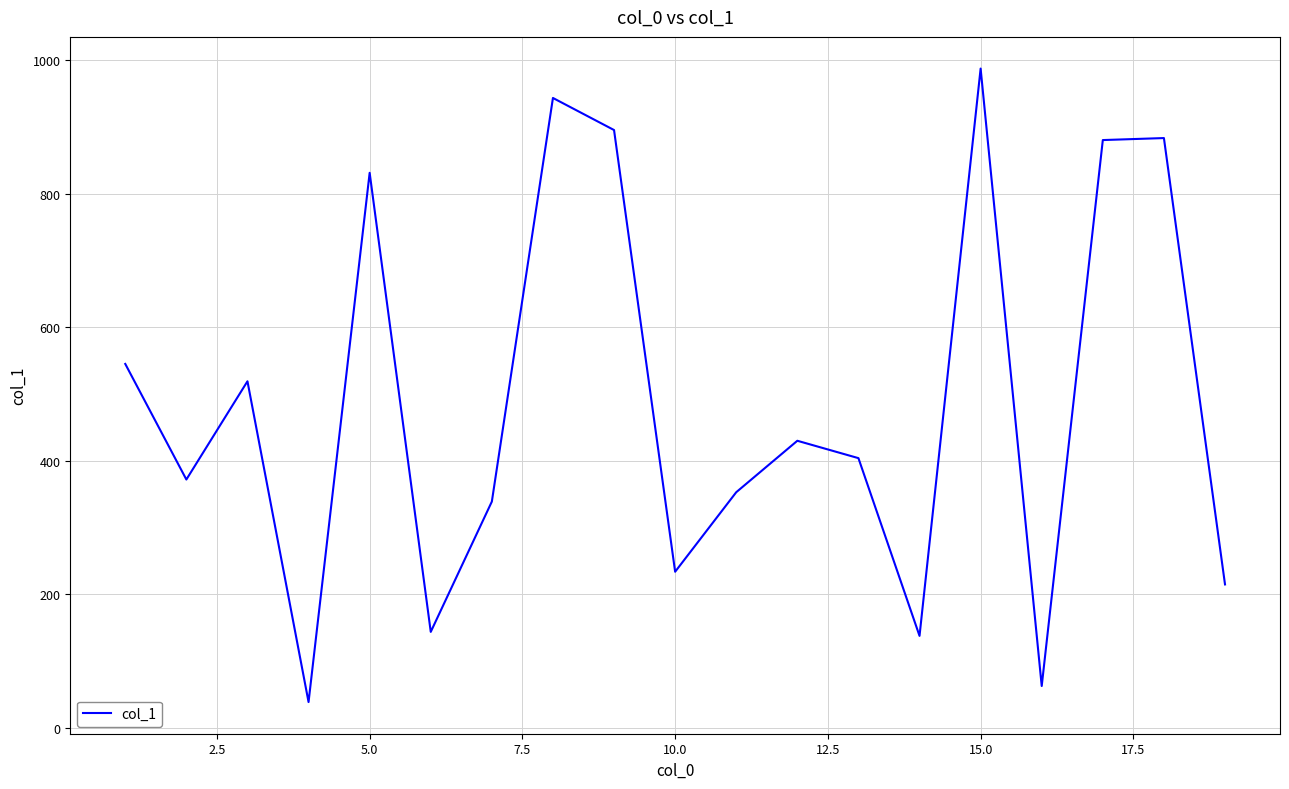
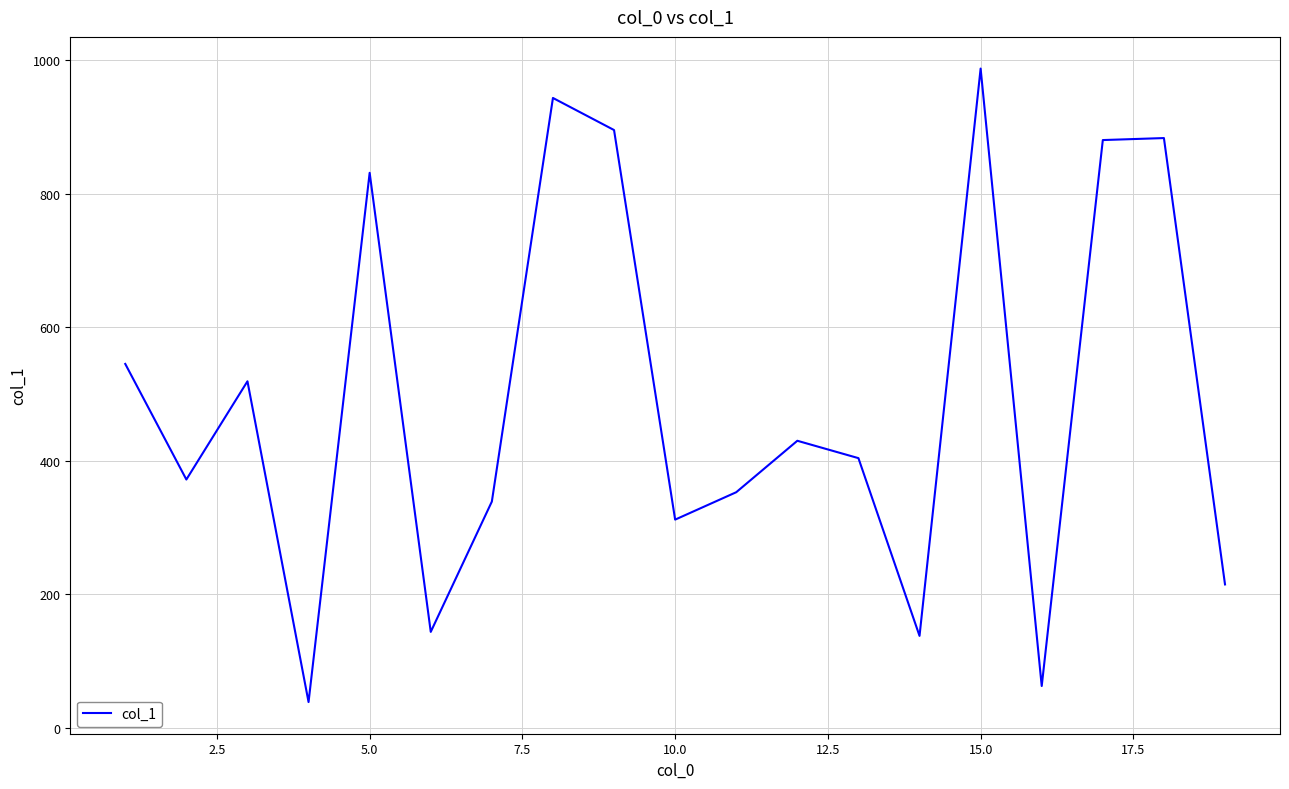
  {
    "5.0": 830,
-   "10.0": 230,
+   "10.0": 310,
    "15.0": 990
  }
